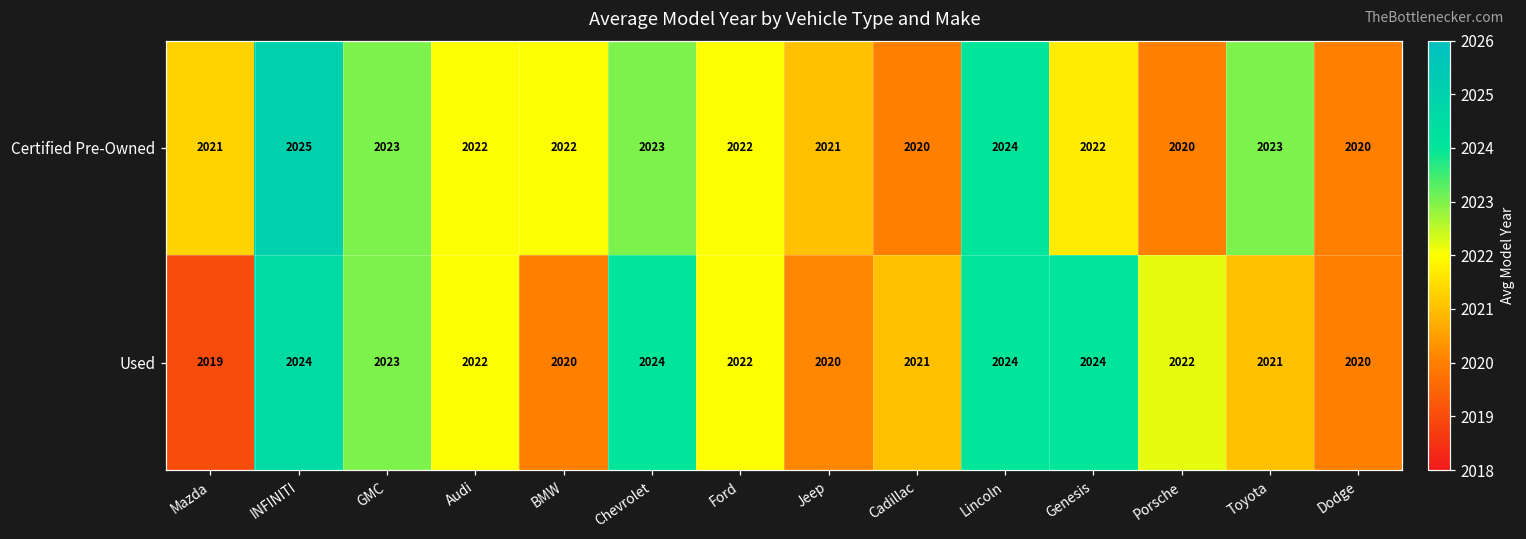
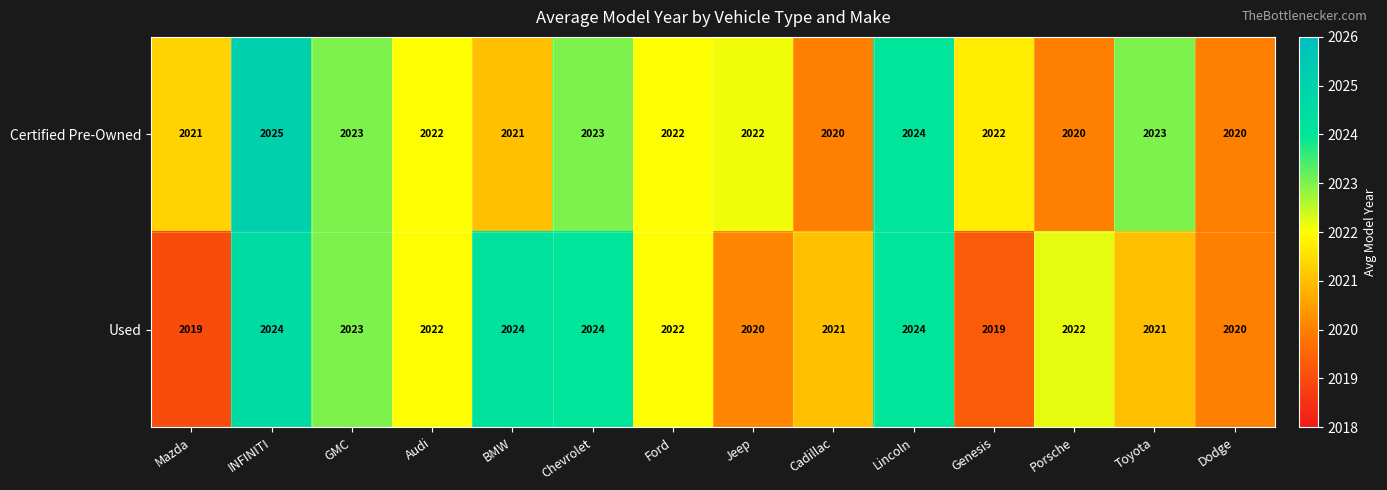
  {
    "Certified Pre-Owned": {
      "Mazda": 2021,
      "INFINITI": 2025,
      "GMC": 2023,
      "Audi": 2022,
-     "BMW": 2022,
+     "BMW": 2021,
      "Chevrolet": 2023,
      "Ford": 2022,
-     "Jeep": 2021,
+     "Jeep": 2022,
      "Cadillac": 2020,
      "Lincoln": 2024,
      "Genesis": 2022,
      "Porsche": 2020,
      "Toyota": 2023,
      "Dodge": 2020
    },
    "Used": {
      "Mazda": 2019,
      "INFINITI": 2024,
      "GMC": 2023,
      "Audi": 2022,
-     "BMW": 2020,
+     "BMW": 2024,
      "Chevrolet": 2024,
      "Ford": 2022,
      "Jeep": 2020,
      "Cadillac": 2021,
      "Lincoln": 2024,
-     "Genesis": 2024,
+     "Genesis": 2019,
      "Porsche": 2022,
      "Toyota": 2021,
      "Dodge": 2020
    }
  }
